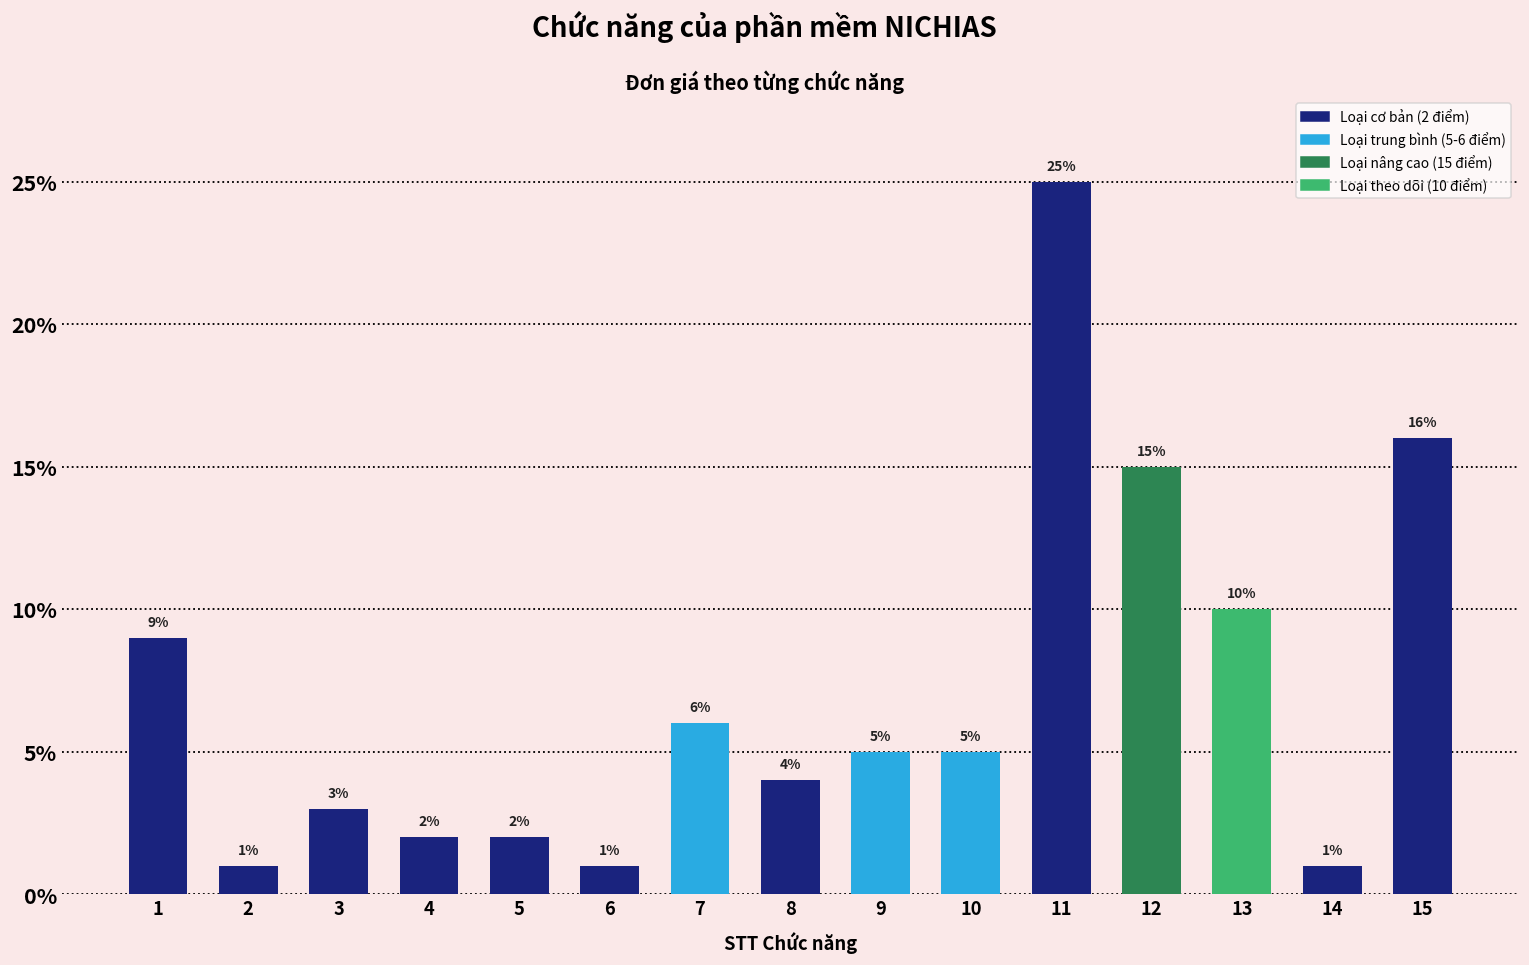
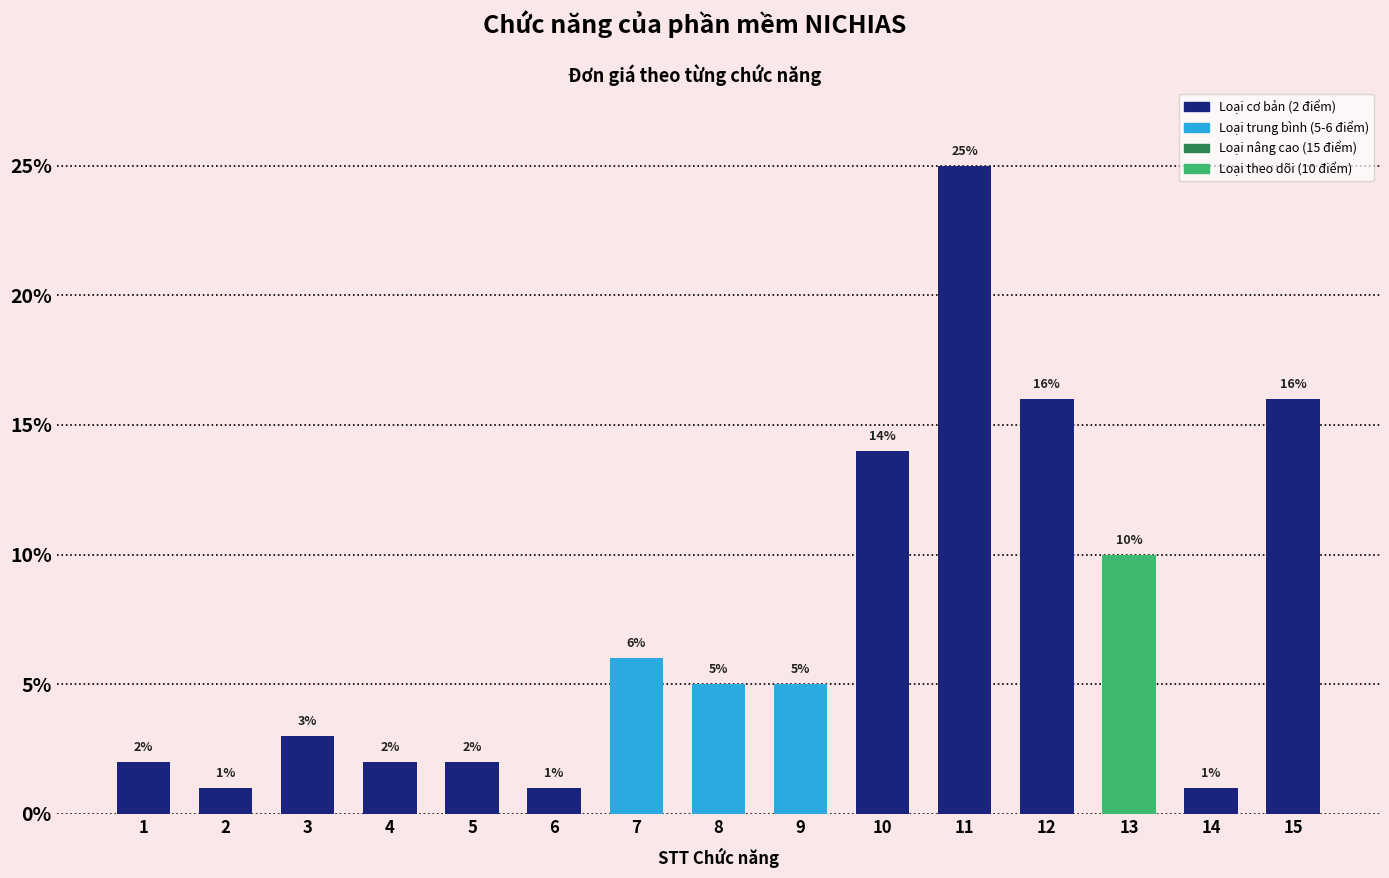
  {
-   "1": "9%",
+   "1": "2%",
    "2": "1%",
    "3": "3%",
    "4": "2%",
    "5": "2%",
    "6": "1%",
    "7": "6%",
-   "8": "4%",
+   "8": "5%",
    "9": "5%",
-   "10": "5%",
+   "10": "14%",
    "11": "25%",
-   "12": "15%",
+   "12": "16%",
    "13": "10%",
    "14": "1%",
    "15": "16%"
  }
